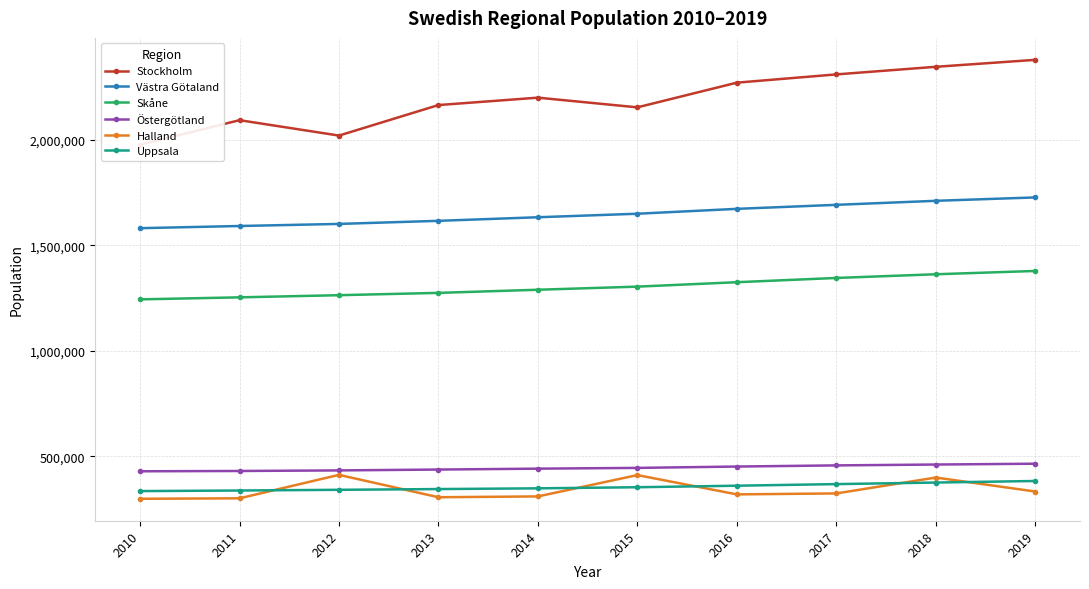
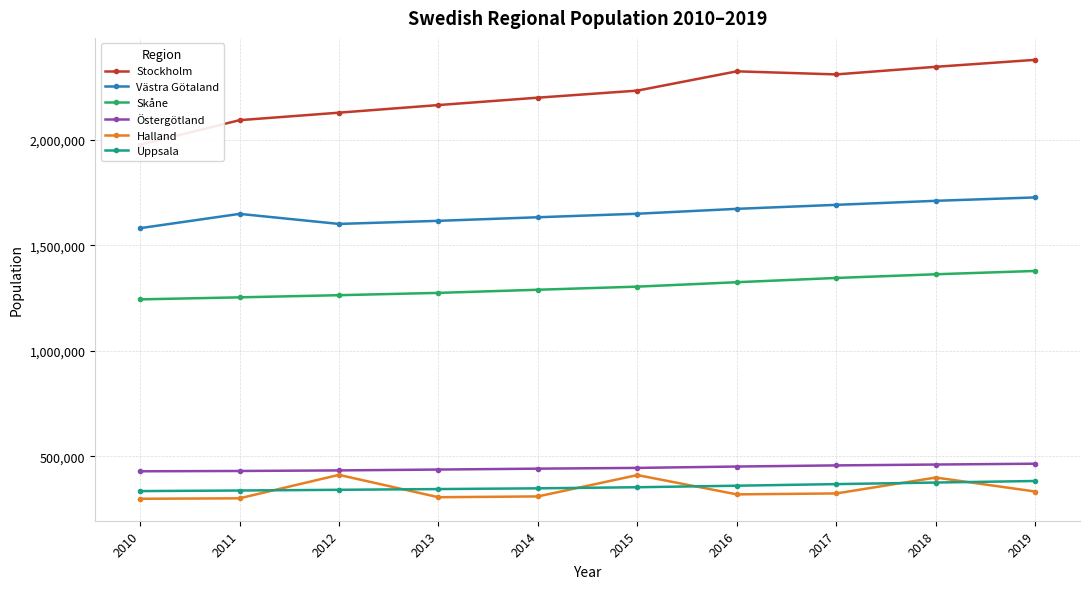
  {
    "Stockholm": {
      "2011": "2,090,000",
-     "2012": "2,020,000",
+     "2012": "2,130,000",
      "2013": "2,160,000",
      "2014": "2,200,000",
-     "2015": "2,150,000",
-     "2016": "2,270,000",
+     "2015": "2,230,000",
+     "2016": "2,320,000",
      "2017": "2,310,000",
      "2018": "2,340,000",
      "2019": "2,380,000"
    },
    "Västra Götaland": {
      "2010": "1,580,000",
-     "2011": "1,590,000",
+     "2011": "1,650,000",
      "2012": "1,600,000",
      "2013": "1,620,000",
      "2014": "1,630,000",
      "2015": "1,650,000",
      "2016": "1,670,000",
      "2017": "1,690,000",
      "2018": "1,710,000",
      "2019": "1,730,000"
    },
    "Östergötland": {
      "2010": "430,000",
      "2011": "430,000",
      "2012": "430,000",
      "2013": "440,000",
      "2014": "440,000",
      "2015": "450,000",
      "2016": "450,000",
      "2017": "460,000",
      "2018": "460,000",
      "2019": "470,000"
    },
    "Halland": {
      "2010": "300,000",
      "2011": "300,000",
      "2012": "410,000",
      "2013": "310,000",
      "2014": "310,000",
      "2015": "410,000",
      "2016": "320,000",
      "2017": "320,000",
      "2018": "400,000",
      "2019": "330,000"
    }
  }
